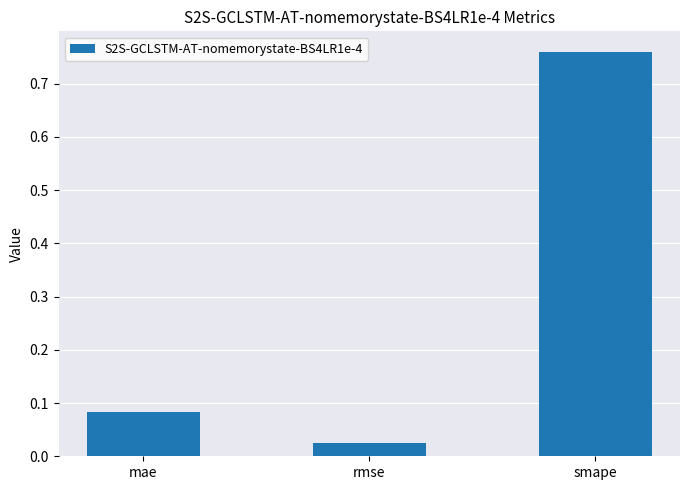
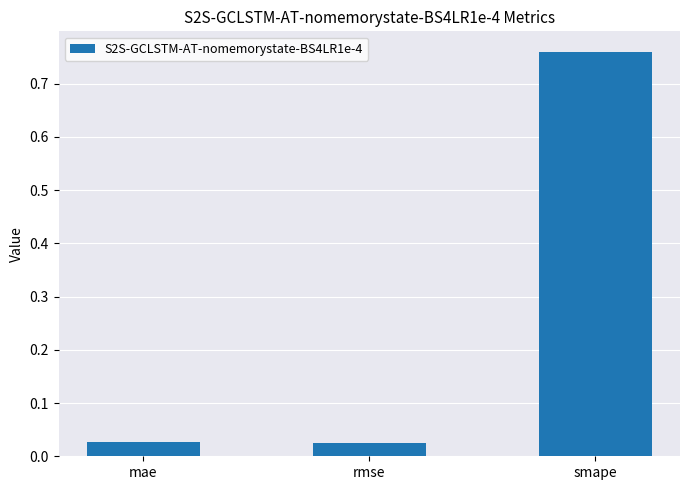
  {
-   "mae": 0.08,
+   "mae": 0.03,
    "rmse": 0.02,
    "smape": 0.76
  }
